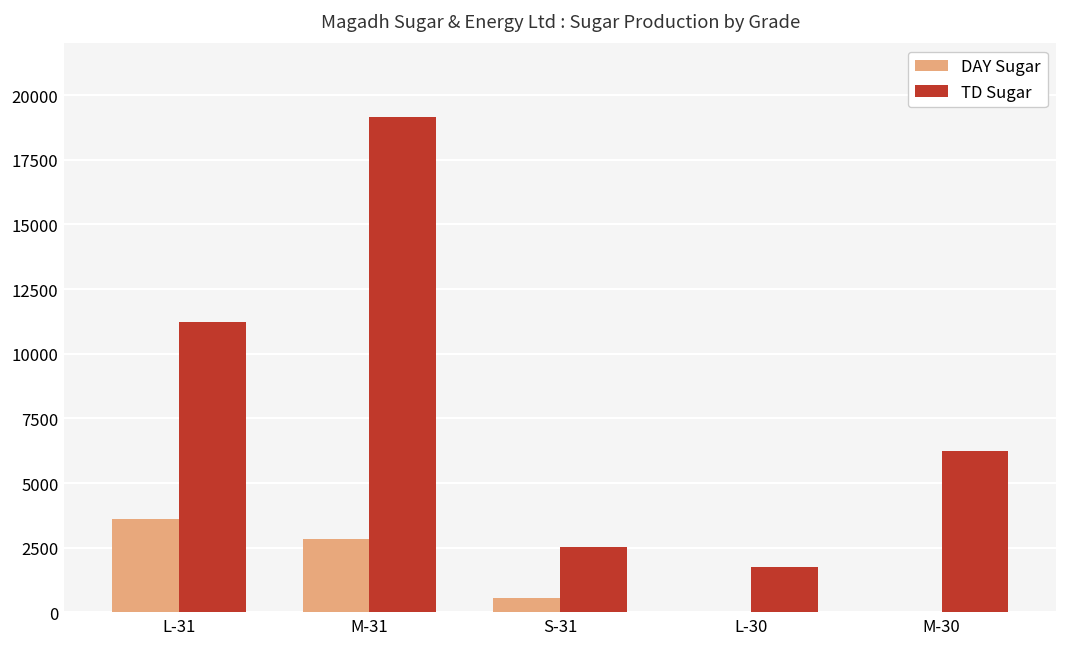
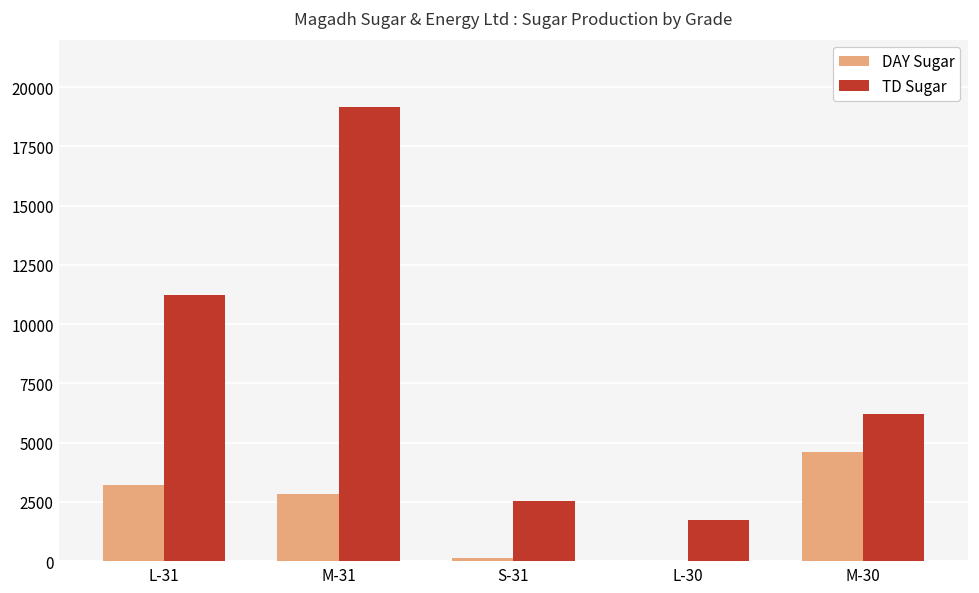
  {
    "DAY Sugar": {
-     "L-31": 3600,
+     "L-31": 3200,
      "M-31": 2900,
-     "S-31": 600,
+     "S-31": 100,
      "L-30": 0,
-     "M-30": 0
+     "M-30": 4600
    },
    "TD Sugar": {
      "L-31": 11200,
      "M-31": 19100,
      "S-31": 2500,
      "L-30": 1800,
      "M-30": 6200
    }
  }
